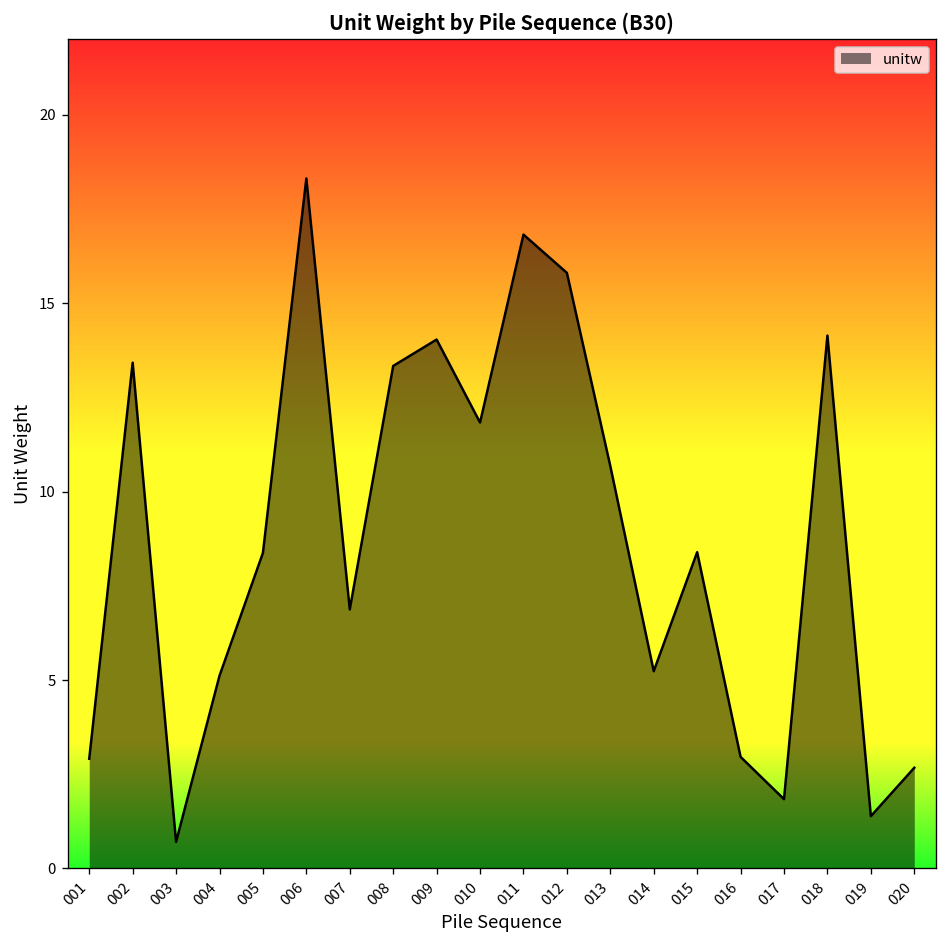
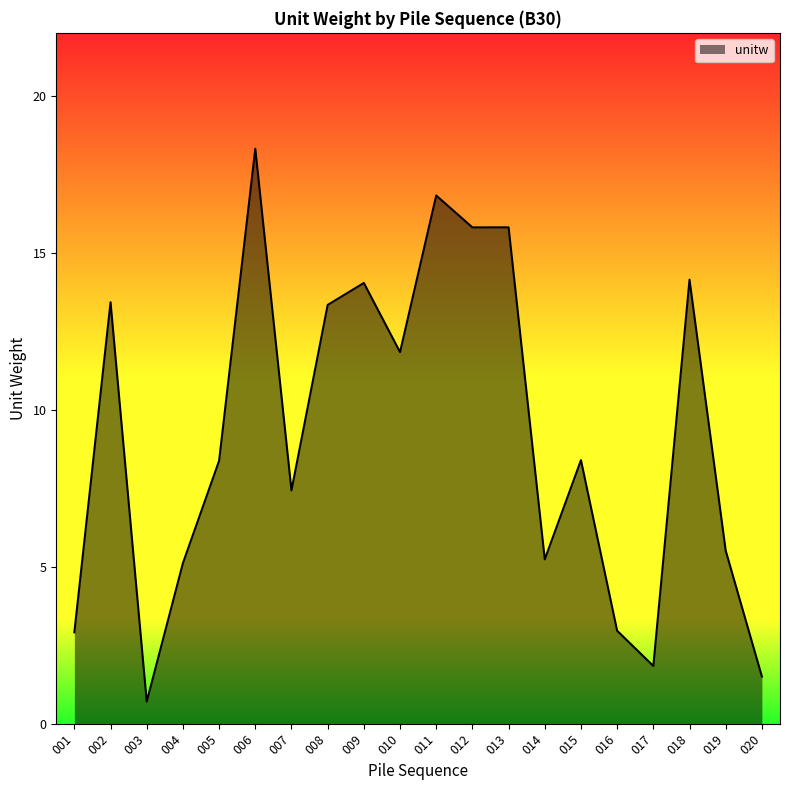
  {
    "001": 2.9,
    "002": 13.4,
    "003": 0.7,
    "004": 5.1,
    "005": 8.4,
    "006": 18.3,
-   "007": 6.9,
+   "007": 7.4,
    "008": 13.3,
    "009": 14.0,
    "010": 11.8,
    "011": 16.8,
    "012": 15.8,
-   "013": 10.7,
+   "013": 15.8,
    "014": 5.2,
    "015": 8.4,
    "016": 3.0,
    "017": 1.8,
    "018": 14.1,
-   "019": 1.4,
-   "020": 2.7
+   "019": 5.5,
+   "020": 1.5
  }
